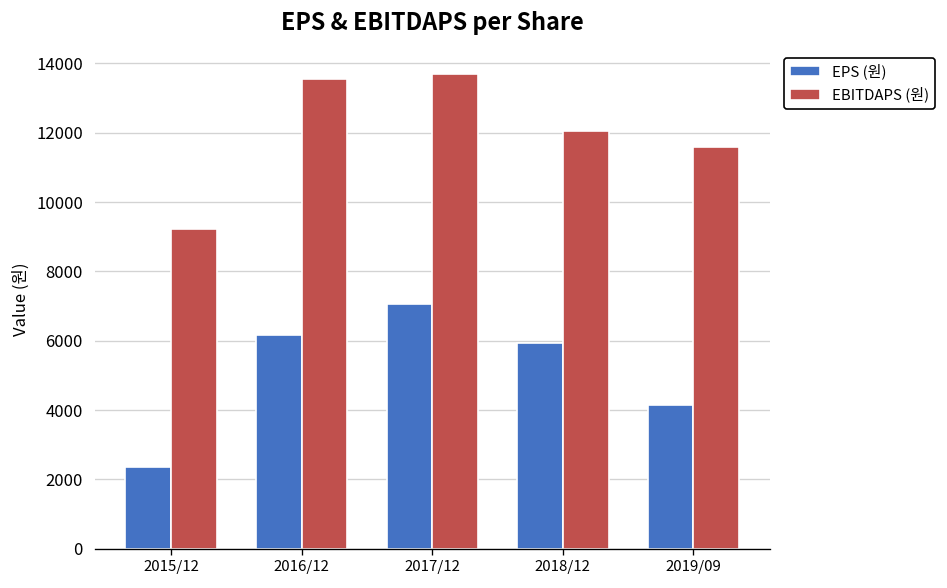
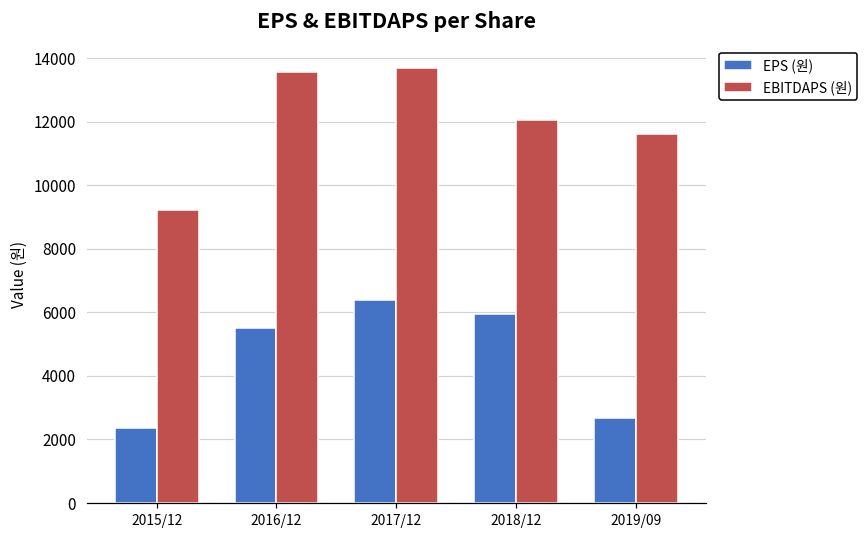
  {
    "EPS (원)": {
      "2015/12": 2400,
-     "2016/12": 6200,
-     "2017/12": 7100,
+     "2016/12": 5500,
+     "2017/12": 6400,
      "2018/12": 5900,
-     "2019/09": 4100
+     "2019/09": 2700
    },
    "EBITDAPS (원)": {
      "2015/12": 9200,
      "2016/12": 13600,
      "2017/12": 13700,
      "2018/12": 12100,
      "2019/09": 11600
    }
  }
